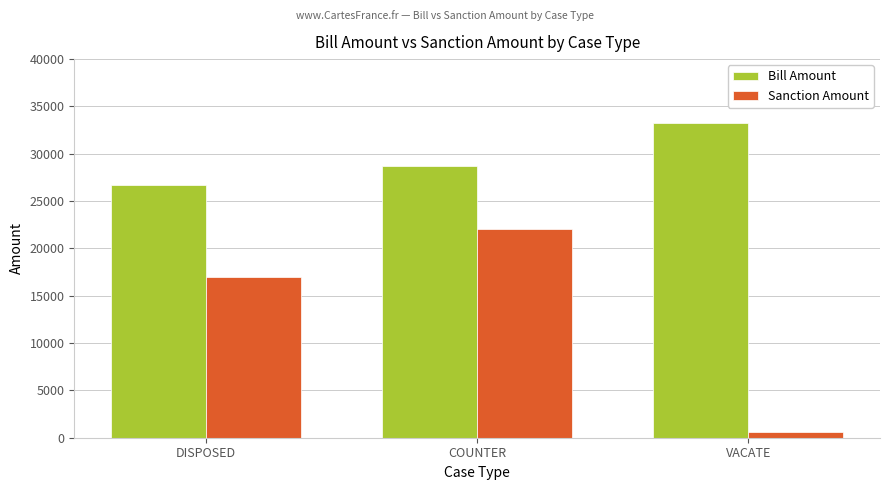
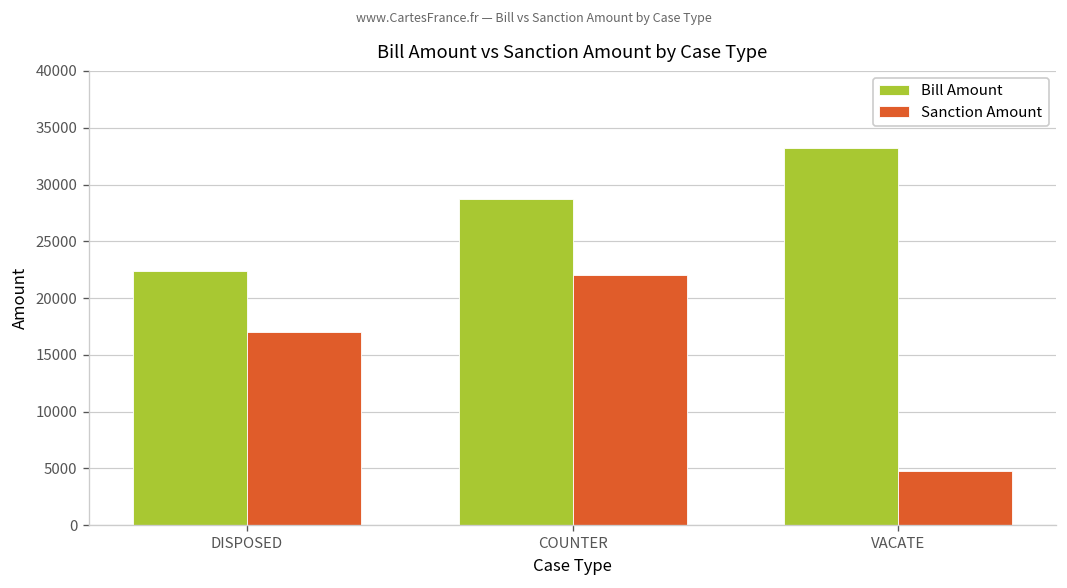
  {
    "Bill Amount": {
-     "DISPOSED": 27000,
+     "DISPOSED": 22000,
      "COUNTER": 29000,
      "VACATE": 33000
    },
    "Sanction Amount": {
      "DISPOSED": 17000,
      "COUNTER": 22000,
-     "VACATE": 1000
+     "VACATE": 5000
    }
  }
